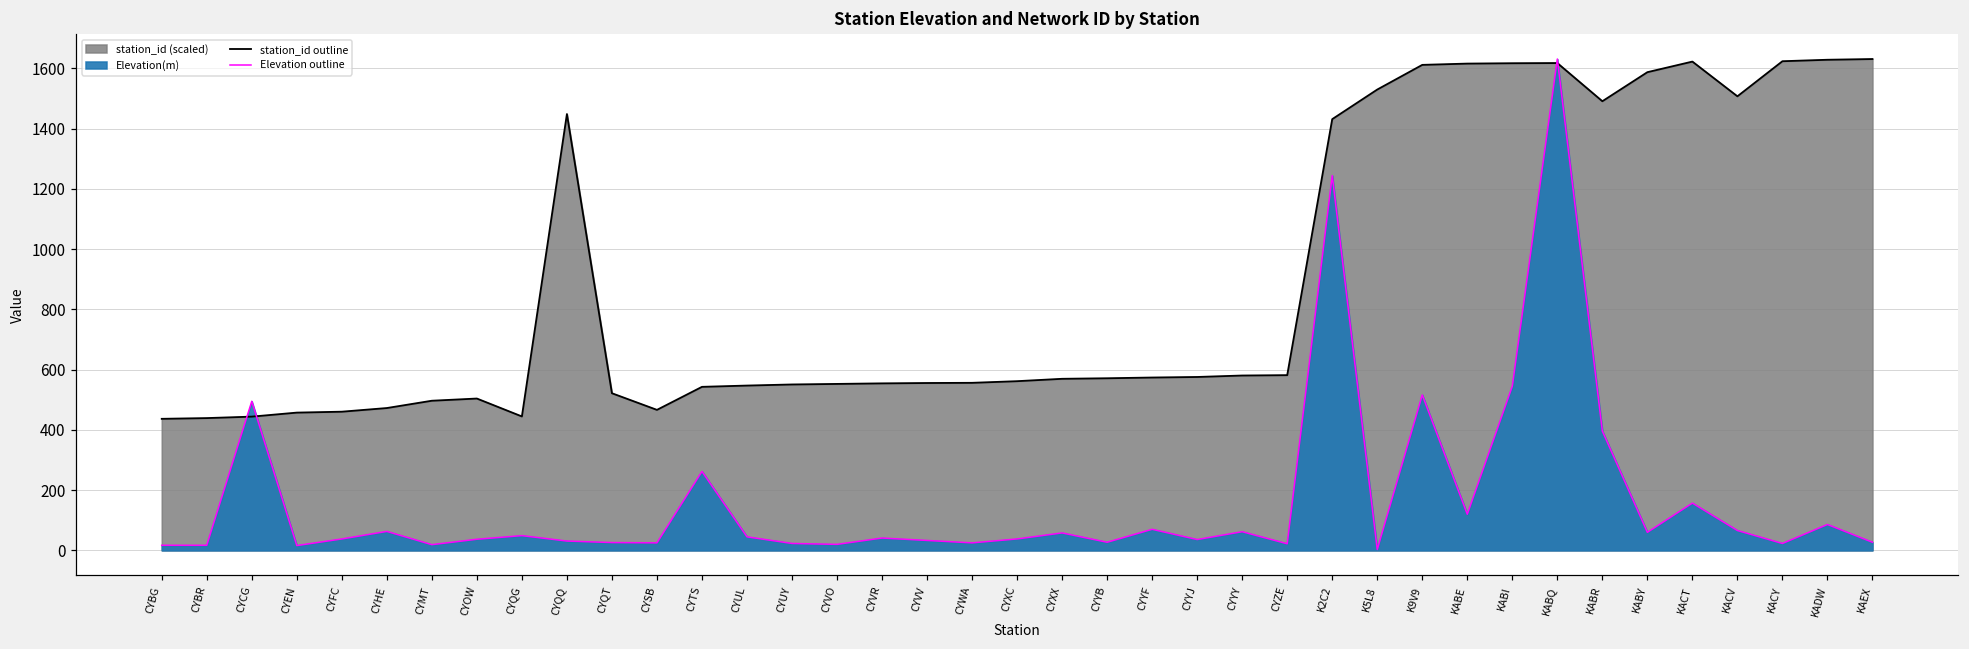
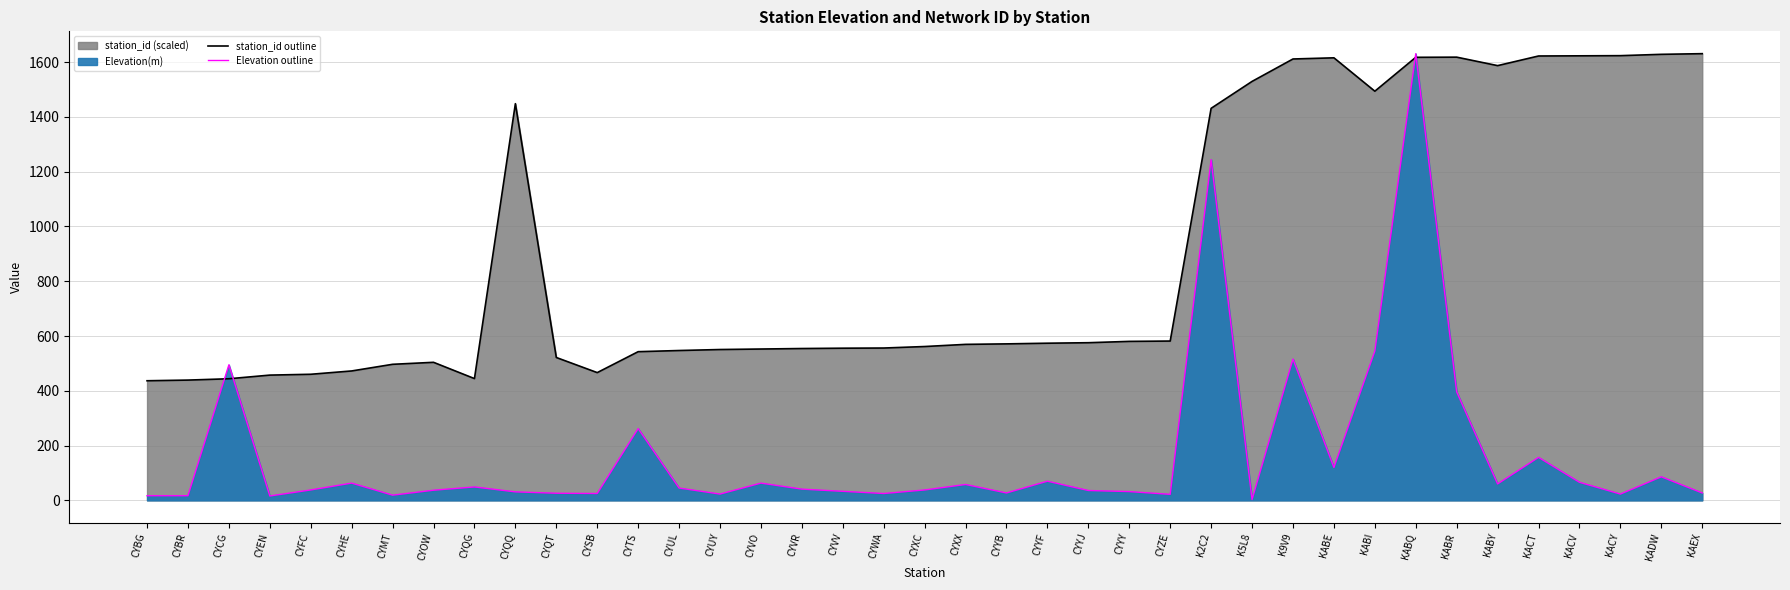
  {
    "station_id (scaled)": {
      "CYBG": 440,
      "CYBR": 440,
      "CYCG": 440,
      "CYEN": 460,
      "CYFC": 460,
      "CYHE": 470,
      "CYMT": 500,
      "CYOW": 500,
      "CYQG": 440,
      "CYQQ": 1450,
      "CYQT": 520,
      "CYSB": 470,
      "CYTS": 540,
      "CYUL": 550,
      "CYUY": 550,
      "CYVO": 550,
      "CYVR": 550,
      "CYVV": 560,
      "CYWA": 560,
      "CYXC": 560,
      "CYXX": 570,
      "CYYB": 570,
      "CYYF": 570,
      "CYYJ": 580,
      "CYYY": 580,
      "CYZE": 580,
      "K2C2": 1430,
      "K5L8": 1530,
      "K9V9": 1610,
      "KABE": 1620,
-     "KABI": 1620,
+     "KABI": 1490,
      "KABQ": 1620,
-     "KABR": 1490,
+     "KABR": 1620,
      "KABY": 1590,
      "KACT": 1620,
-     "KACV": 1510,
+     "KACV": 1620,
      "KACY": 1620,
      "KADW": 1630,
      "KAEX": 1630
    },
    "Elevation(m)": {
      "CYBG": 20,
      "CYBR": 20,
      "CYCG": 500,
      "CYEN": 20,
      "CYFC": 40,
      "CYHE": 60,
      "CYMT": 20,
      "CYOW": 40,
      "CYQG": 50,
      "CYQQ": 30,
      "CYQT": 30,
      "CYSB": 30,
      "CYTS": 260,
      "CYUL": 50,
      "CYUY": 20,
-     "CYVO": 20,
+     "CYVO": 60,
      "CYVR": 40,
      "CYVV": 30,
      "CYWA": 30,
      "CYXC": 40,
      "CYXX": 60,
      "CYYB": 30,
      "CYYF": 70,
      "CYYJ": 40,
-     "CYYY": 60,
+     "CYYY": 30,
      "CYZE": 20,
      "K2C2": 1240,
      "K5L8": 0,
      "K9V9": 520,
      "KABE": 120,
      "KABI": 550,
      "KABQ": 1630,
      "KABR": 400,
      "KABY": 60,
      "KACT": 160,
      "KACV": 70,
      "KACY": 20,
      "KADW": 90,
      "KAEX": 30
    }
  }
